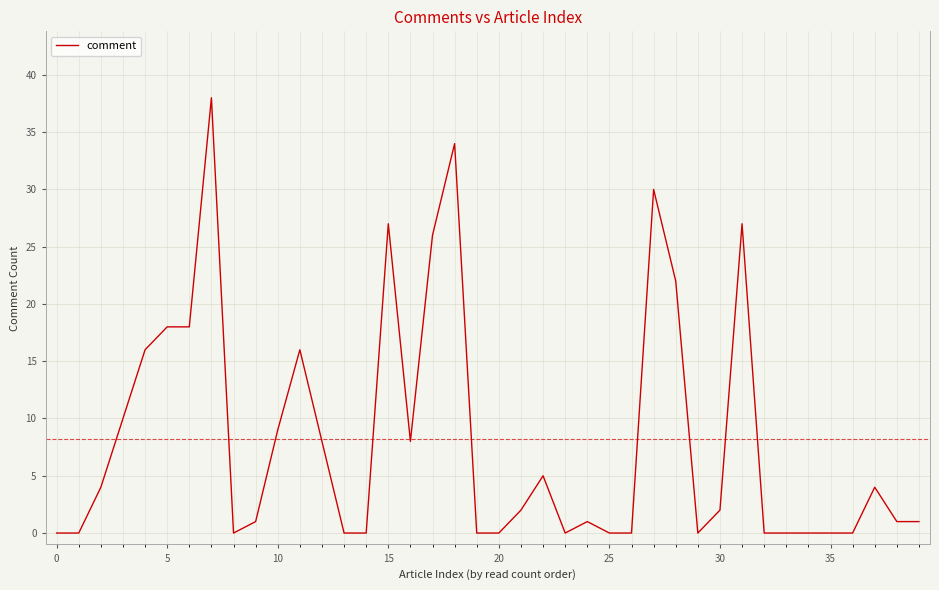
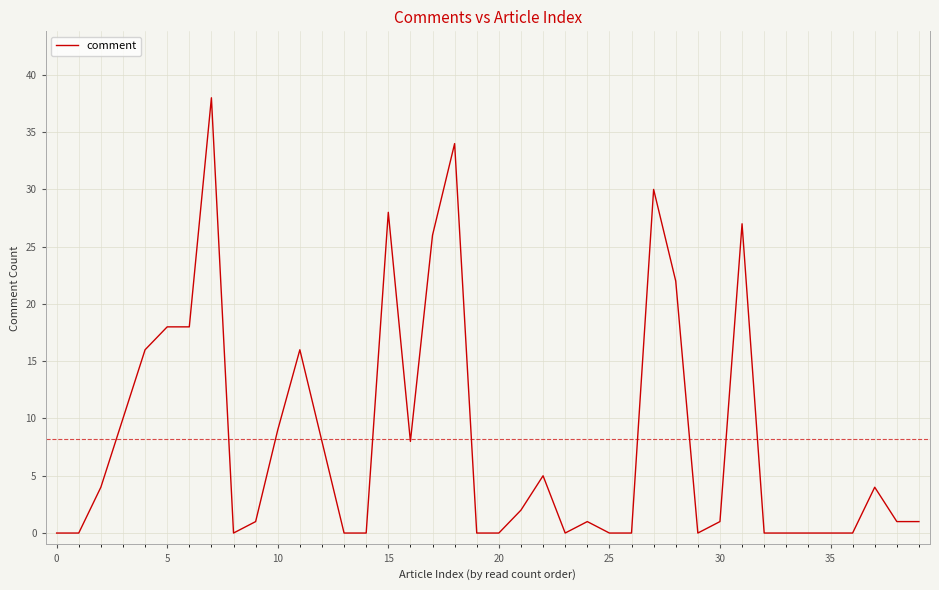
  {
    "0": 0,
    "5": 18,
    "10": 9,
-   "15": 27,
+   "15": 28,
    "20": 0,
    "25": 0,
-   "30": 2,
+   "30": 1,
    "35": 0
  }
